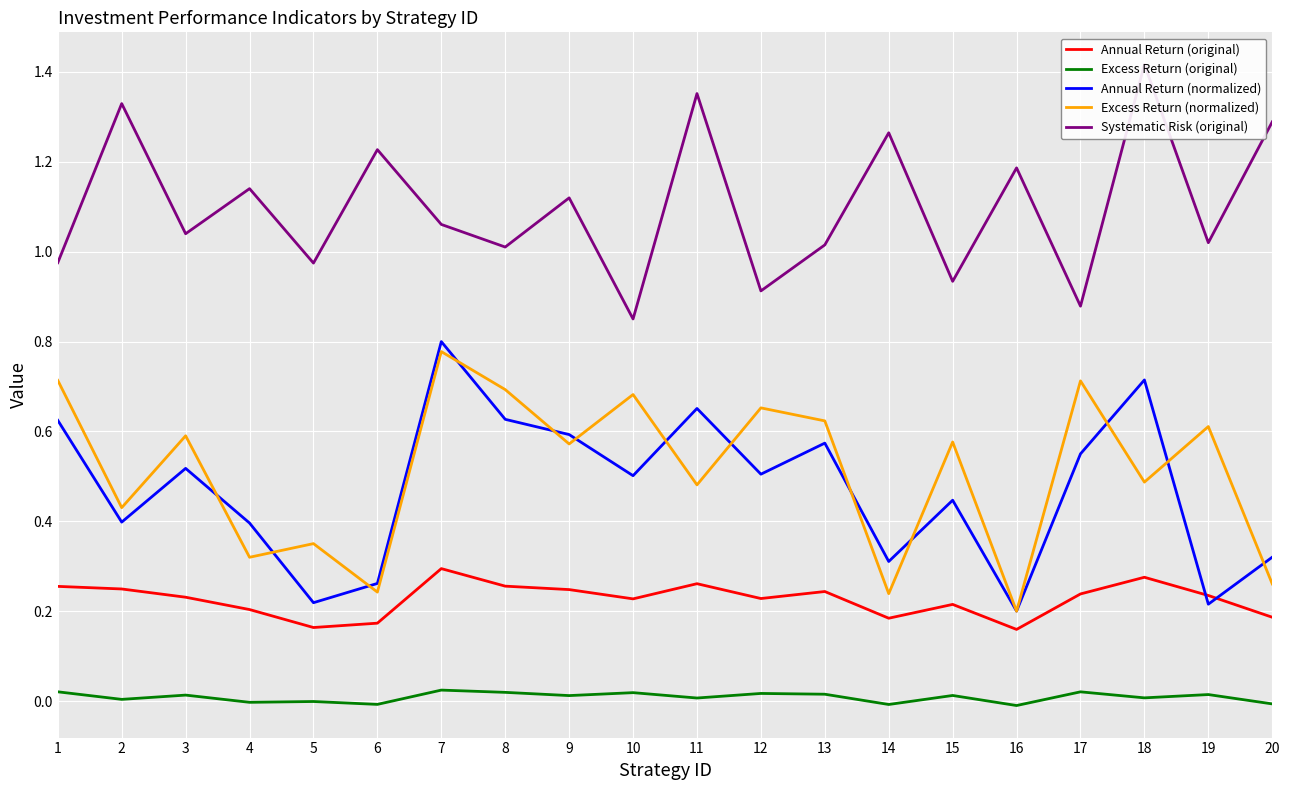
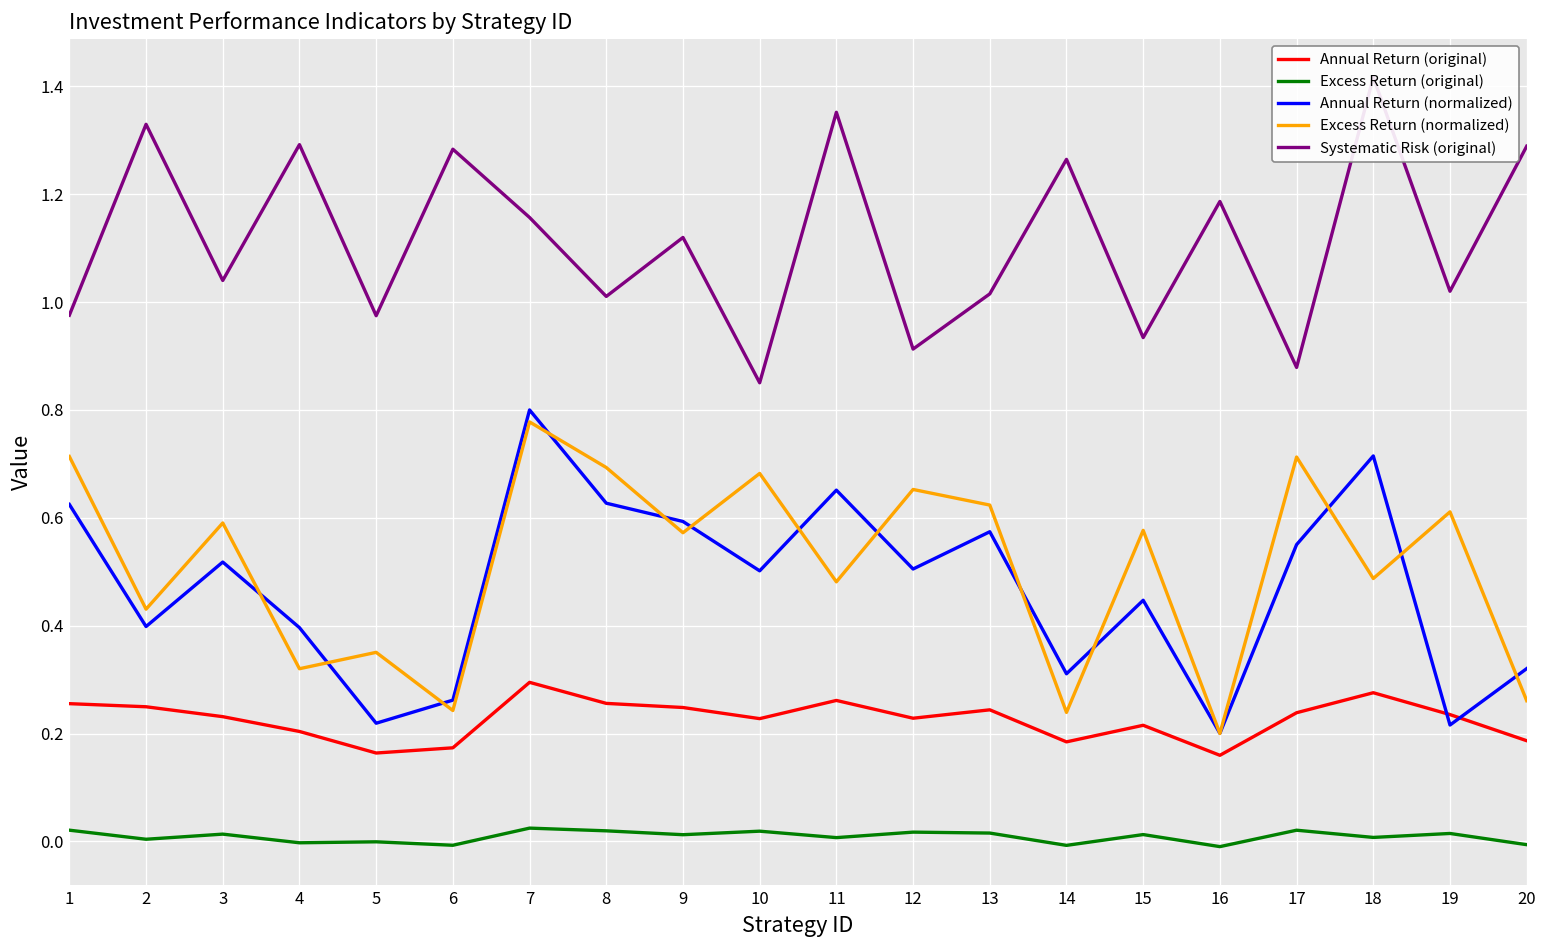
  {
    "Annual Return (original)": {
      "1": 0.26,
      "2": 0.25,
      "3": 0.23,
      "4": 0.20,
      "5": 0.16,
      "6": 0.17,
      "7": 0.29,
      "8": 0.26,
      "9": 0.25,
      "10": 0.23,
      "11": 0.26,
      "12": 0.23,
      "13": 0.24,
      "14": 0.18,
      "15": 0.22,
      "16": 0.16,
      "17": 0.24,
      "18": 0.28,
      "19": 0.24,
      "20": 0.19
    },
    "Excess Return (original)": {
      "1": 0.02,
      "2": 0.00,
      "3": 0.01,
      "4": 0.00,
      "5": 0.00,
      "6": -0.01,
      "7": 0.02,
      "8": 0.02,
      "9": 0.01,
      "10": 0.02,
      "11": 0.01,
      "12": 0.02,
      "13": 0.02,
      "14": -0.01,
      "15": 0.01,
      "16": -0.01,
      "17": 0.02,
      "18": 0.01,
      "19": 0.01,
      "20": -0.01
    },
    "Annual Return (normalized)": {
      "1": 0.62,
      "2": 0.40,
      "3": 0.52,
      "4": 0.40,
      "5": 0.22,
      "6": 0.26,
      "7": 0.80,
      "8": 0.63,
      "9": 0.59,
      "10": 0.50,
      "11": 0.65,
      "12": 0.51,
      "13": 0.57,
      "14": 0.31,
      "15": 0.45,
      "17": 0.55,
      "18": 0.71,
      "19": 0.22,
      "20": 0.32
    },
    "Excess Return (normalized)": {
      "1": 0.71,
      "2": 0.43,
      "3": 0.59,
      "4": 0.32,
      "5": 0.35,
      "6": 0.24,
      "7": 0.78,
      "8": 0.69,
      "9": 0.57,
      "10": 0.68,
      "11": 0.48,
      "12": 0.65,
      "13": 0.62,
      "14": 0.24,
      "15": 0.58,
      "17": 0.71,
      "18": 0.49,
      "19": 0.61,
      "20": 0.26
    },
    "Systematic Risk (original)": {
      "1": 0.98,
      "2": 1.33,
      "3": 1.04,
-     "4": 1.14,
+     "4": 1.29,
      "5": 0.97,
-     "6": 1.23,
-     "7": 1.06,
+     "6": 1.28,
+     "7": 1.16,
      "8": 1.01,
      "9": 1.12,
      "10": 0.85,
      "11": 1.35,
      "12": 0.91,
      "13": 1.02,
      "14": 1.26,
      "15": 0.93,
      "16": 1.19,
      "17": 0.88,
      "19": 1.02,
      "20": 1.29
    }
  }
